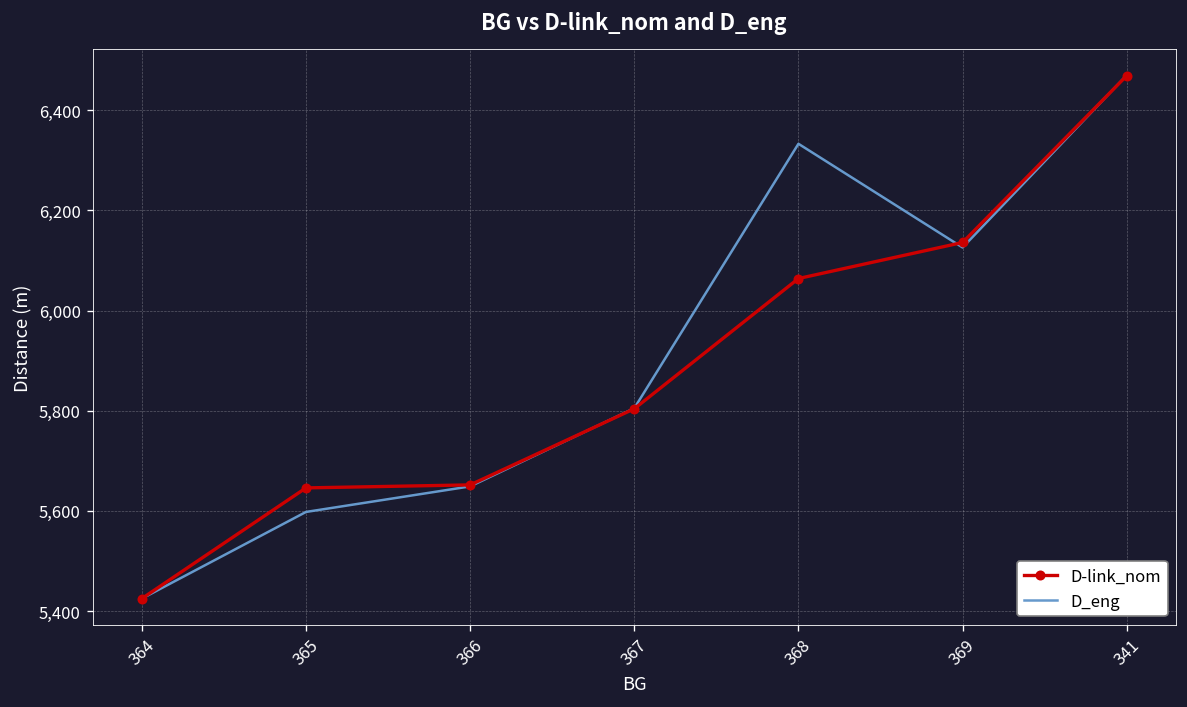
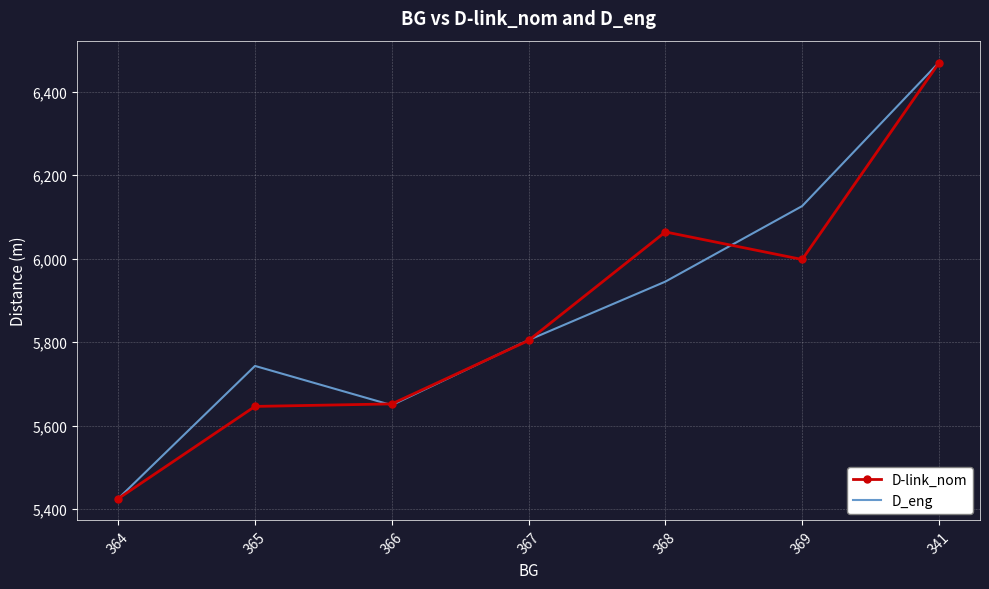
  {
    "D-link_nom": {
      "365": "5,650",
      "368": "6,060",
-     "369": "6,140"
+     "369": "6,000"
    },
    "D_eng": {
-     "365": "5,600",
-     "368": "6,330",
+     "365": "5,740",
+     "368": "5,950",
      "369": "6,130"
    }
  }
